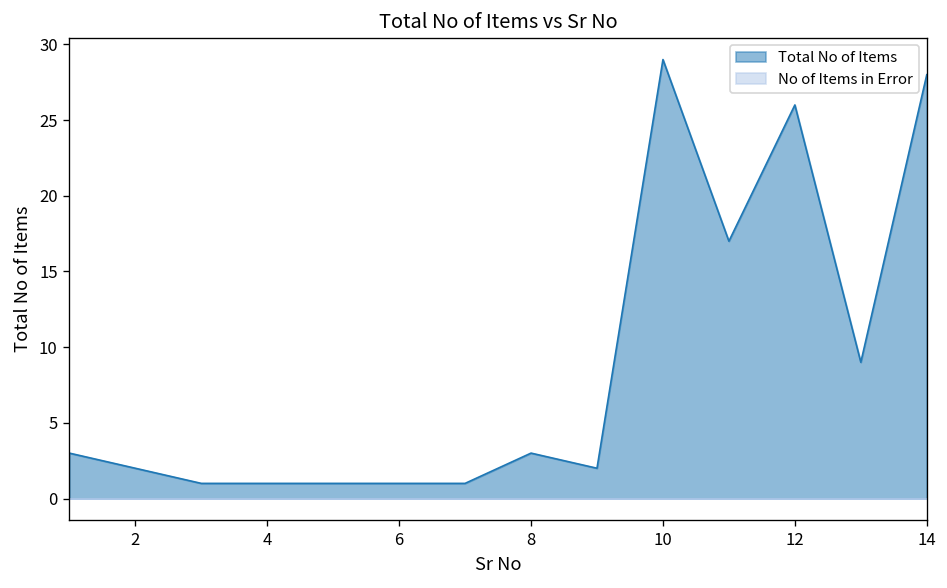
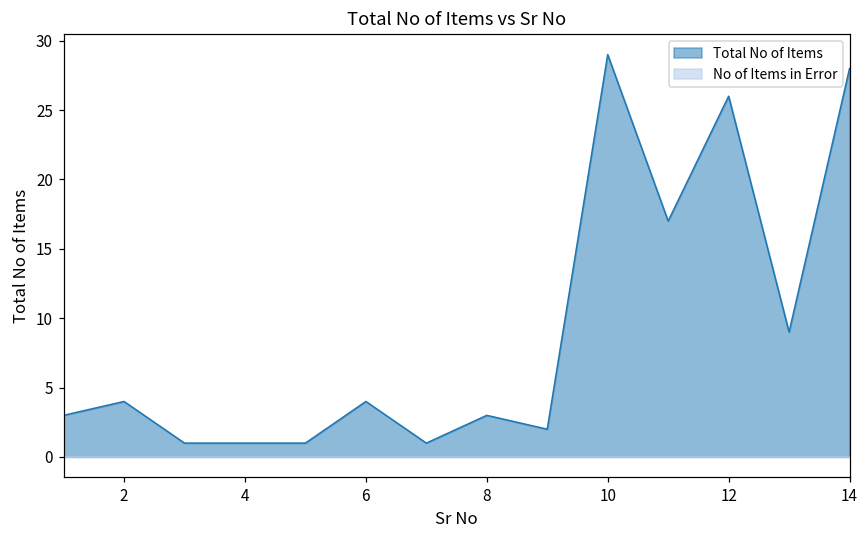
  {
    "Total No of Items": {
-     "2": 2,
+     "2": 4,
      "4": 1,
-     "6": 1,
+     "6": 4,
      "8": 3,
      "10": 29,
      "12": 26,
      "14": 28
    },
    "No of Items in Error": {
      "2": 0,
      "4": 0,
      "6": 0,
      "8": 0,
      "10": 0,
      "12": 0,
      "14": 0
    }
  }
